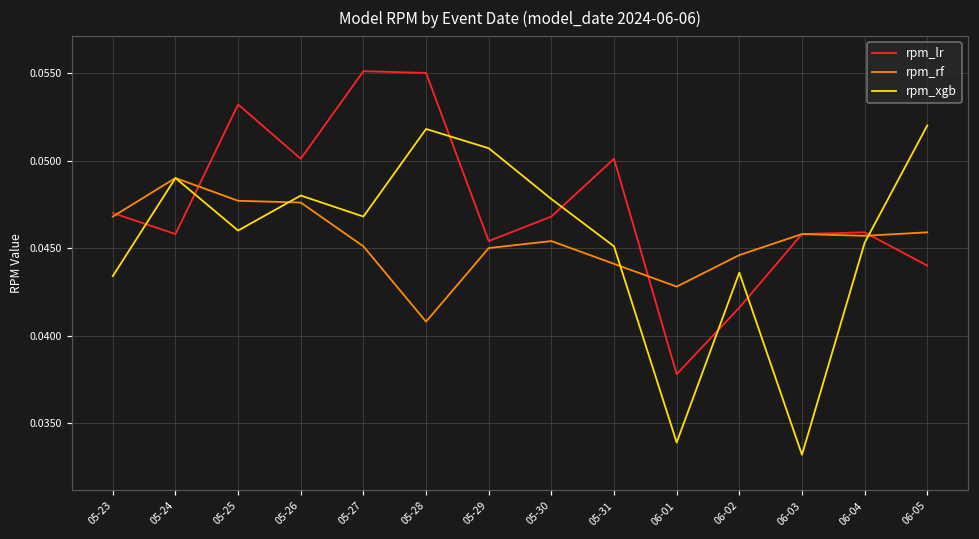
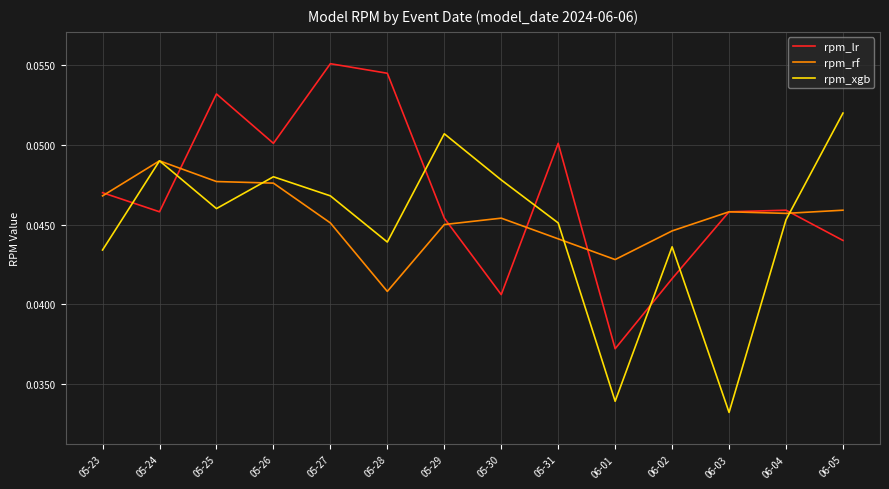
  {
    "rpm_lr": {
      "05-23": 0.0470,
      "05-24": 0.0458,
      "05-25": 0.0532,
      "05-26": 0.0501,
      "05-27": 0.0551,
-     "05-28": 0.0550,
+     "05-28": 0.0545,
      "05-29": 0.0454,
-     "05-30": 0.0468,
+     "05-30": 0.0406,
      "05-31": 0.0501,
-     "06-01": 0.0378,
+     "06-01": 0.0372,
      "06-02": 0.0416,
      "06-04": 0.0459,
      "06-05": 0.0440
    },
    "rpm_rf": {
      "05-23": 0.0468,
      "05-25": 0.0477,
      "05-26": 0.0476,
      "05-27": 0.0451,
      "05-28": 0.0408,
      "05-29": 0.0450,
      "05-30": 0.0454,
      "05-31": 0.0441,
      "06-01": 0.0428,
      "06-02": 0.0446,
      "06-04": 0.0457,
      "06-05": 0.0459
    },
    "rpm_xgb": {
      "05-23": 0.0434,
      "05-25": 0.0460,
      "05-26": 0.0480,
      "05-27": 0.0468,
-     "05-28": 0.0518,
+     "05-28": 0.0439,
      "05-29": 0.0507,
      "05-30": 0.0478,
      "05-31": 0.0451,
      "06-01": 0.0339,
      "06-02": 0.0436,
      "06-03": 0.0332,
      "06-04": 0.0453,
      "06-05": 0.0520
    }
  }
